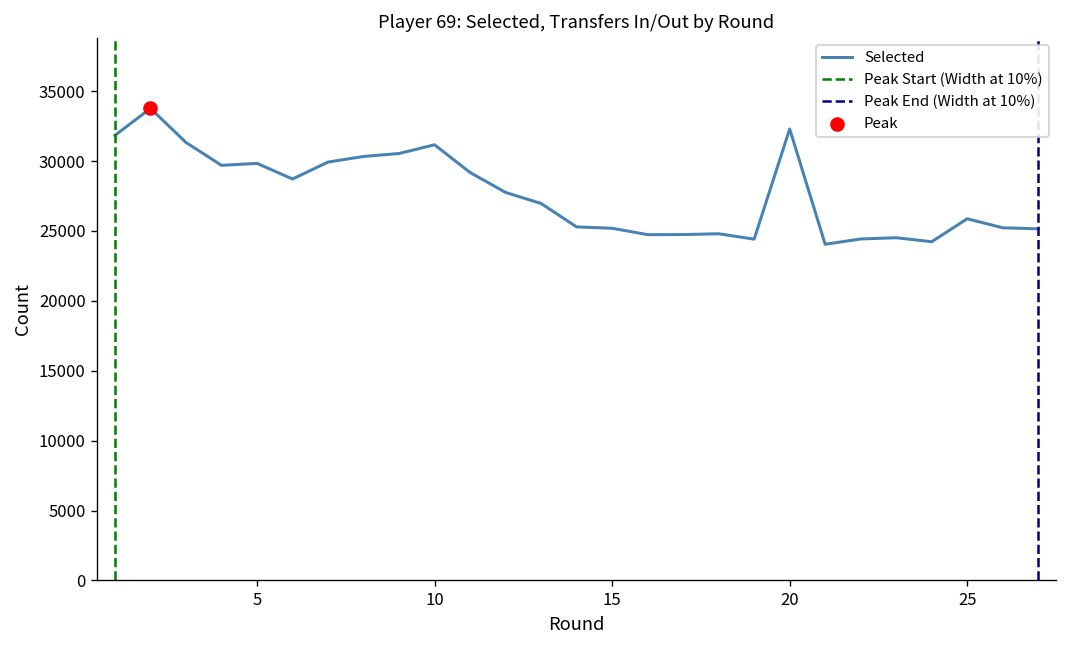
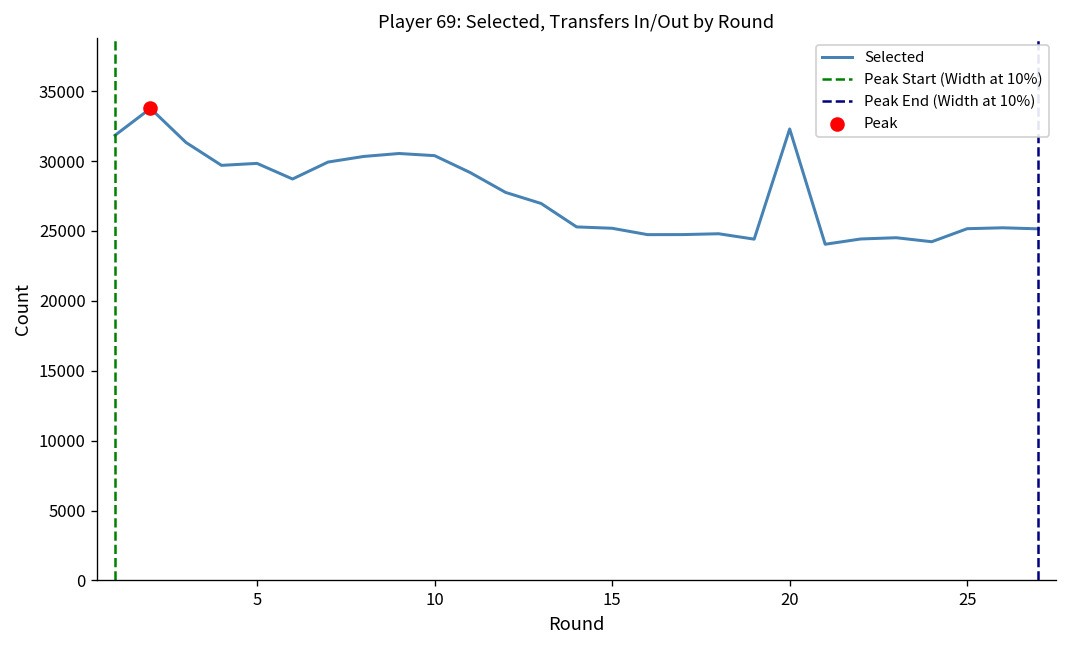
  {
    "Selected": {
      "5": 29800,
-     "10": 31200,
+     "10": 30400,
      "15": 25200,
      "20": 32300,
-     "25": 25900
+     "25": 25200
    }
  }
